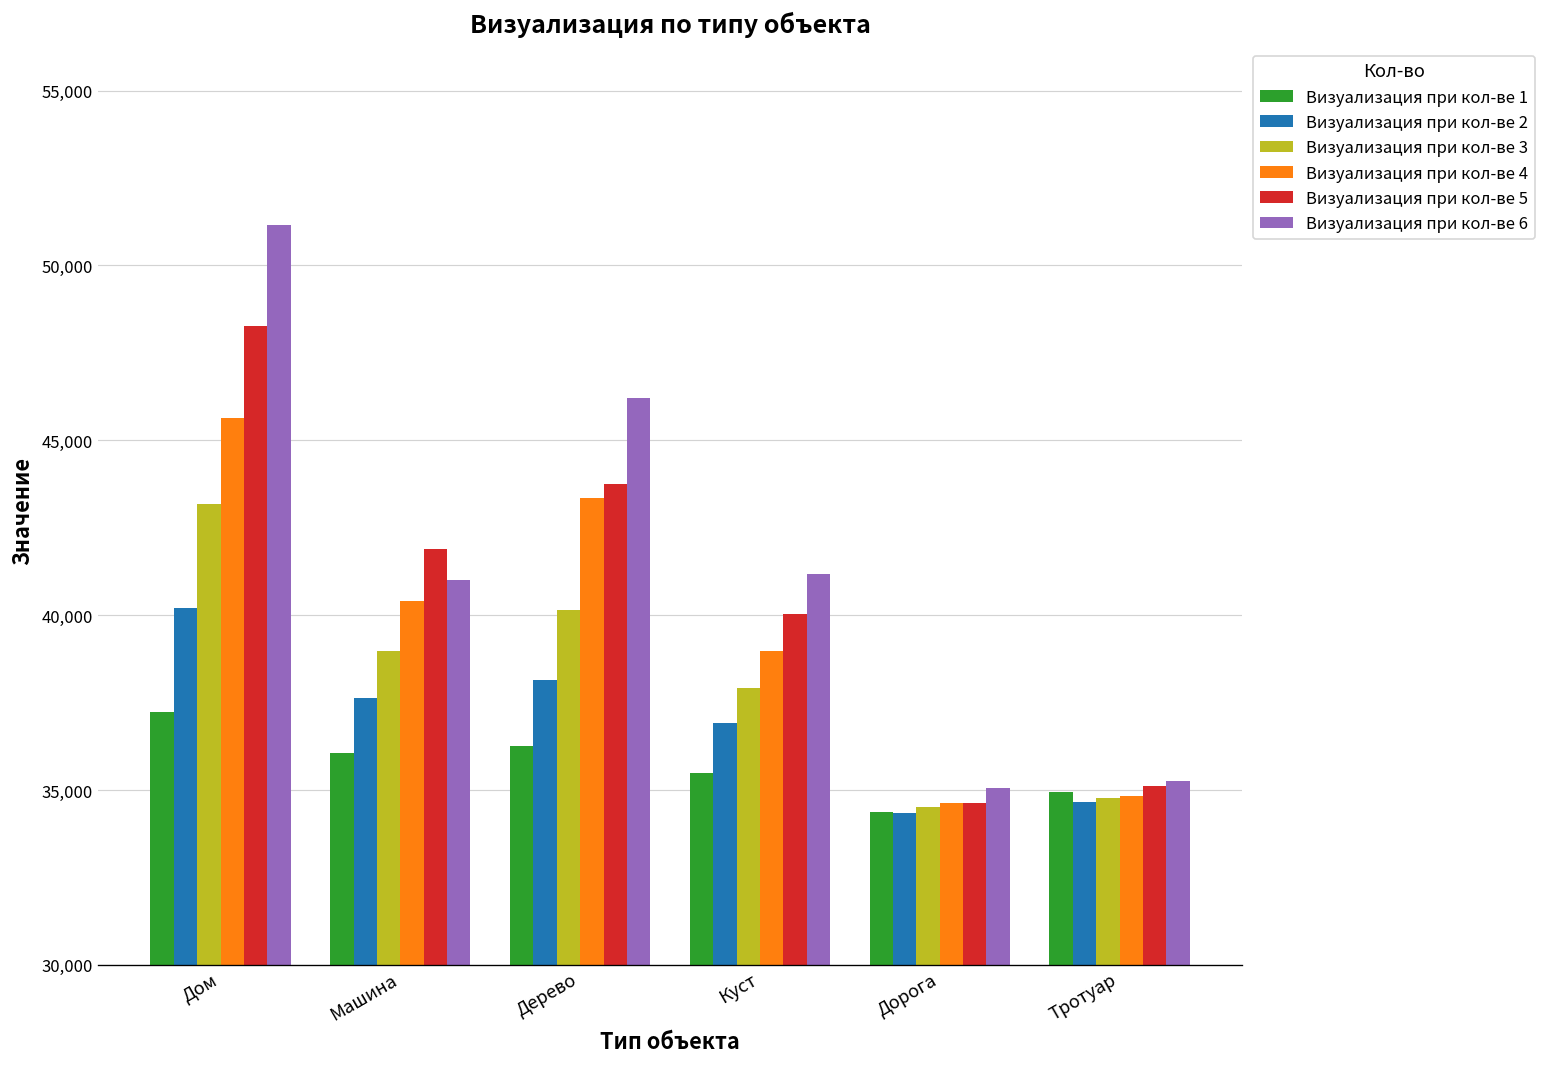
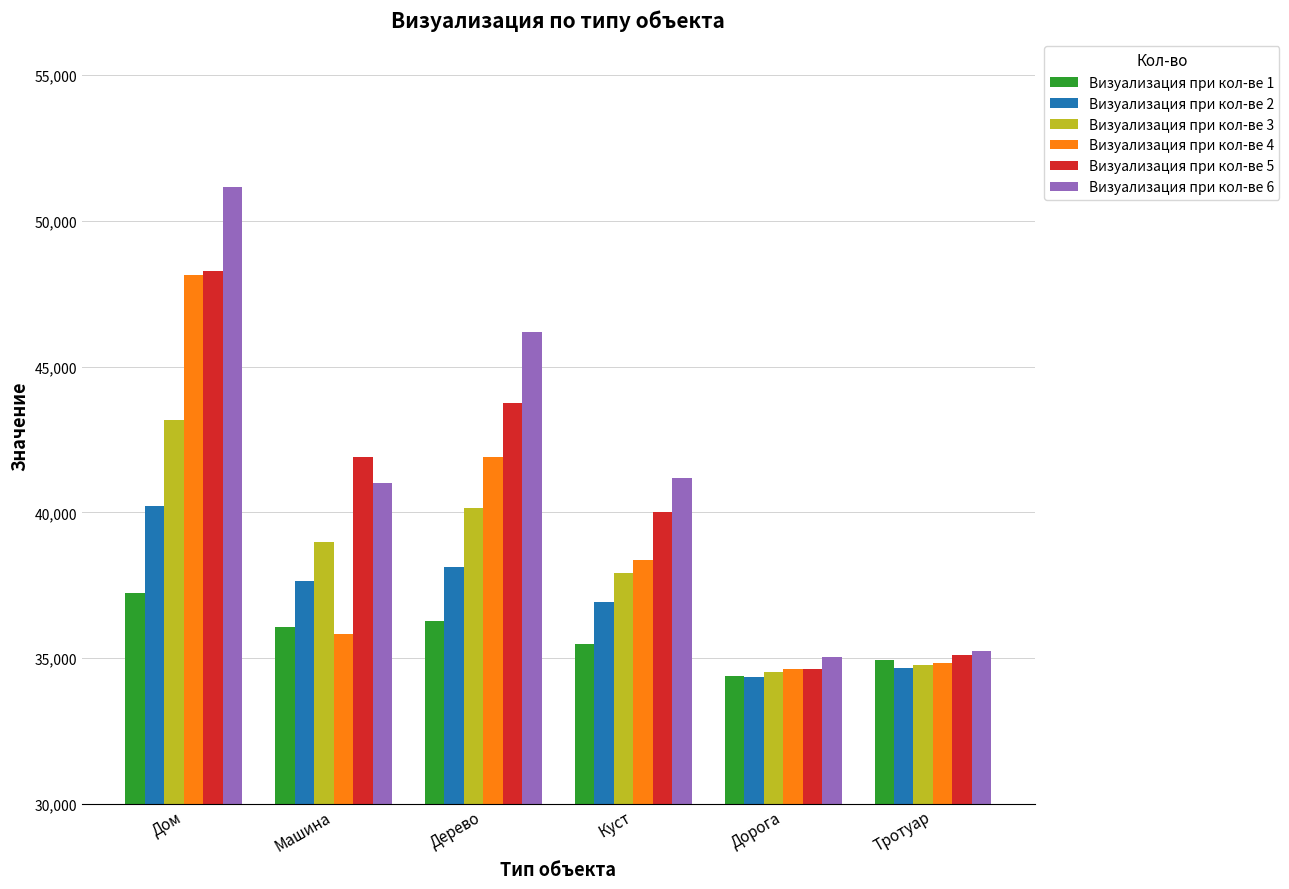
  {
    "Визуализация при кол-ве 1": {
      "Дом": "37,200",
      "Машина": "36,100",
      "Дерево": "36,300",
      "Куст": "35,500",
      "Дорога": "34,400",
      "Тротуар": "34,900"
    },
    "Визуализация при кол-ве 2": {
      "Дом": "40,200",
      "Машина": "37,600",
      "Дерево": "38,100",
      "Куст": "36,900",
      "Дорога": "34,300",
      "Тротуар": "34,700"
    },
    "Визуализация при кол-ве 3": {
      "Дом": "43,200",
      "Машина": "39,000",
      "Дерево": "40,100",
      "Куст": "37,900",
      "Дорога": "34,500",
      "Тротуар": "34,800"
    },
    "Визуализация при кол-ве 4": {
-     "Дом": "45,600",
-     "Машина": "40,400",
-     "Дерево": "43,400",
-     "Куст": "39,000",
+     "Дом": "48,100",
+     "Машина": "35,800",
+     "Дерево": "41,900",
+     "Куст": "38,400",
      "Дорога": "34,600",
      "Тротуар": "34,800"
    },
    "Визуализация при кол-ве 5": {
      "Дом": "48,300",
      "Машина": "41,900",
      "Дерево": "43,800",
      "Куст": "40,000",
      "Дорога": "34,600",
      "Тротуар": "35,100"
    },
    "Визуализация при кол-ве 6": {
      "Дом": "51,200",
      "Машина": "41,000",
      "Дерево": "46,200",
      "Куст": "41,200",
      "Дорога": "35,000",
      "Тротуар": "35,200"
    }
  }
